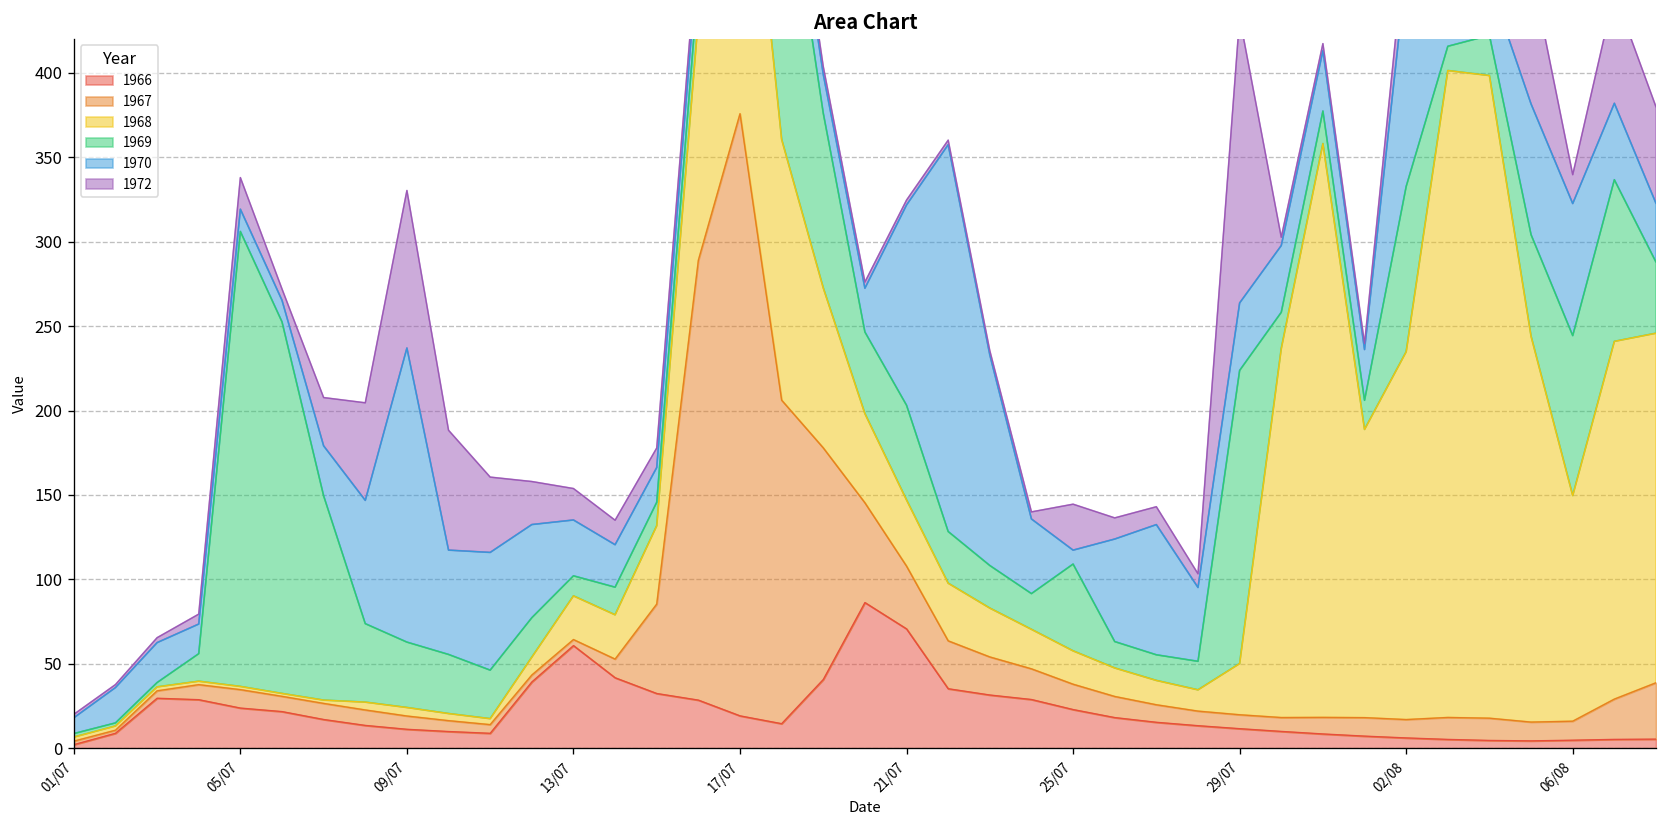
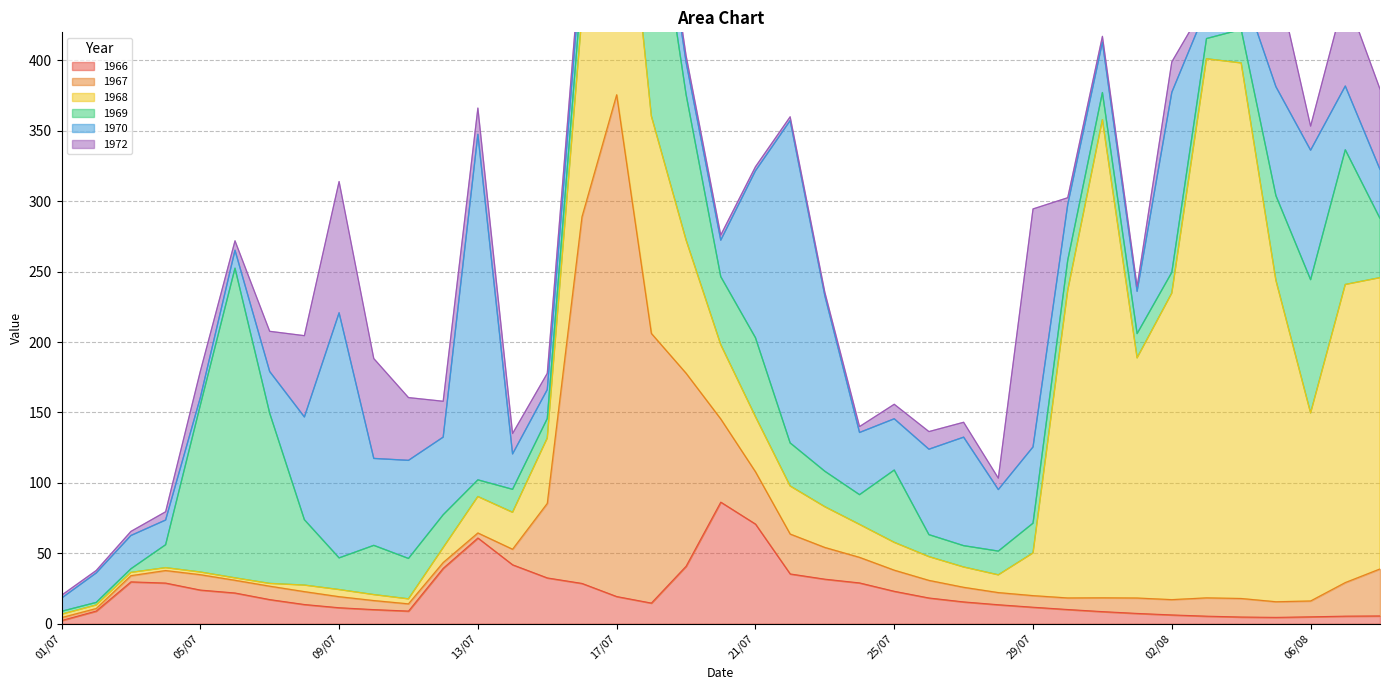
  {
    "1969": {
      "01/07": 2,
-     "05/07": 269,
-     "09/07": 39,
+     "05/07": 118,
+     "09/07": 23,
      "13/07": 12,
      "21/07": 56,
      "25/07": 51,
-     "29/07": 173,
-     "02/08": 98,
+     "29/07": 21,
+     "02/08": 15,
      "06/08": 95
    },
    "1970": {
      "01/07": 9,
-     "05/07": 13,
+     "05/07": 5,
      "09/07": 174,
-     "13/07": 33,
+     "13/07": 245,
      "21/07": 119,
-     "25/07": 8,
-     "29/07": 40,
-     "06/08": 78
+     "25/07": 36,
+     "29/07": 54,
+     "06/08": 92
    },
    "1972": {
      "01/07": 2,
      "05/07": 19,
      "09/07": 93,
      "13/07": 19,
      "21/07": 3,
-     "25/07": 27,
+     "25/07": 10,
      "06/08": 17
    }
  }
